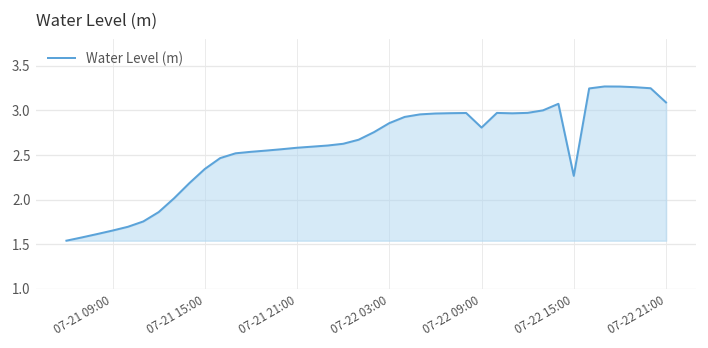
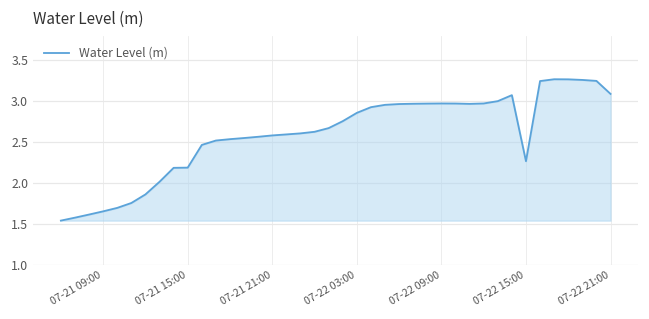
  {
    "07-21 09:00": 1.7,
-   "07-21 15:00": 2.3,
+   "07-21 15:00": 2.2,
    "07-21 21:00": 2.6,
    "07-22 03:00": 2.9,
-   "07-22 09:00": 2.8,
+   "07-22 09:00": 3.0,
    "07-22 15:00": 2.3,
    "07-22 21:00": 3.1
  }
